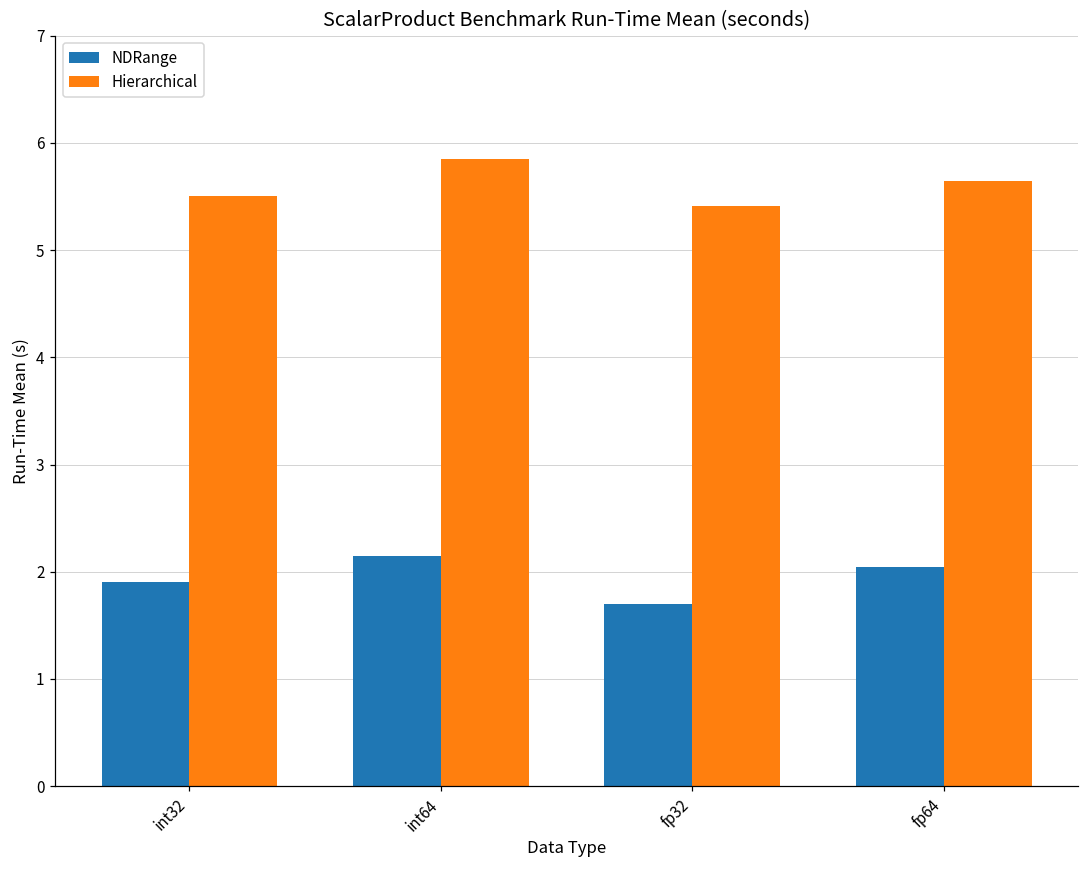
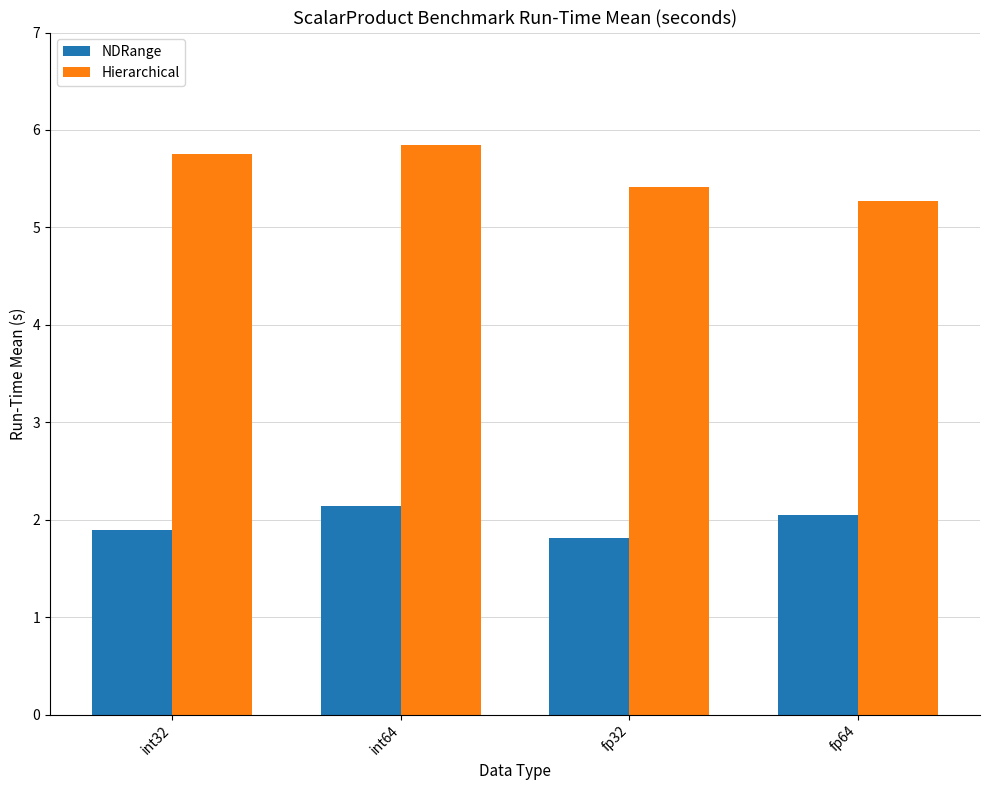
  {
    "NDRange": {
      "int32": 1.9,
      "int64": 2.1,
-     "fp32": 1.7,
+     "fp32": 1.8,
      "fp64": 2.0
    },
    "Hierarchical": {
-     "int32": 5.5,
+     "int32": 5.8,
      "int64": 5.8,
      "fp32": 5.4,
-     "fp64": 5.6
+     "fp64": 5.3
    }
  }
